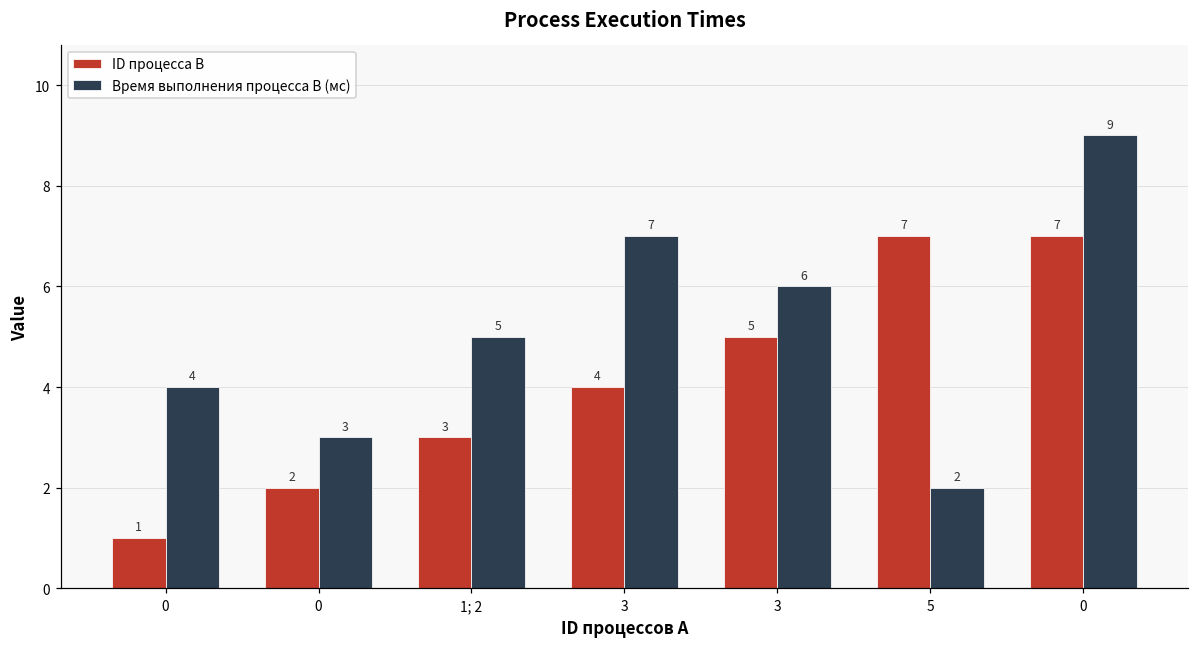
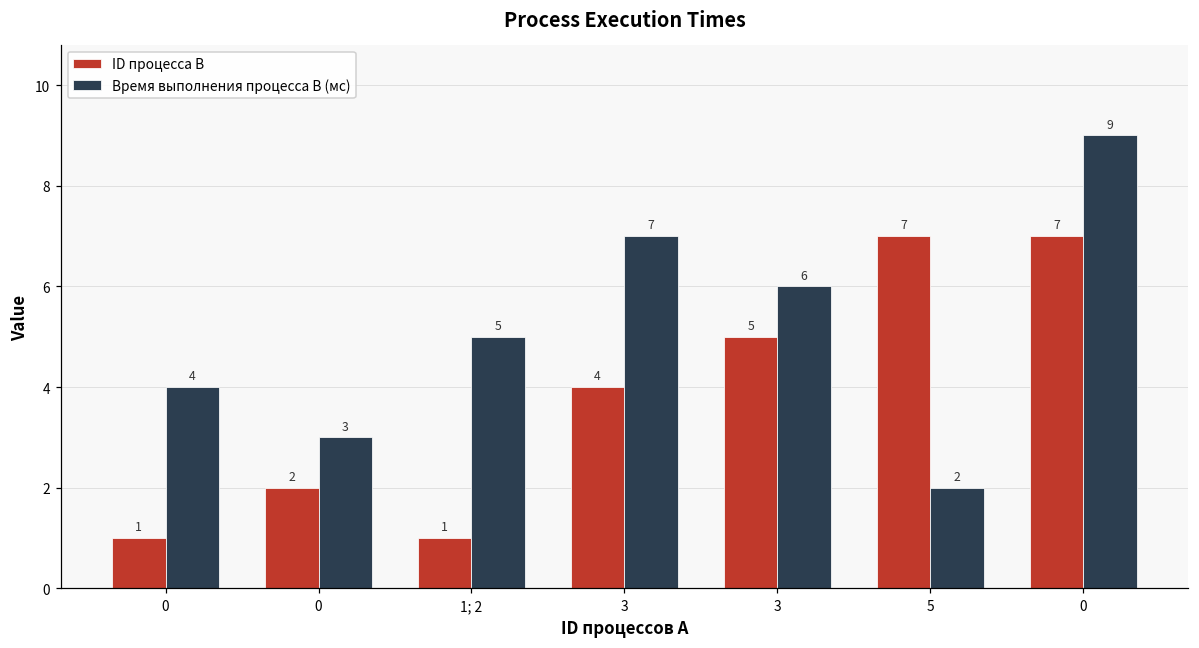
  {
    "ID процесса B": {
-     "1; 2": 3,
+     "1; 2": 1,
      "5": 7
    },
    "Время выполнения процесса B (мс)": {
      "1; 2": 5,
      "5": 2
    }
  }
